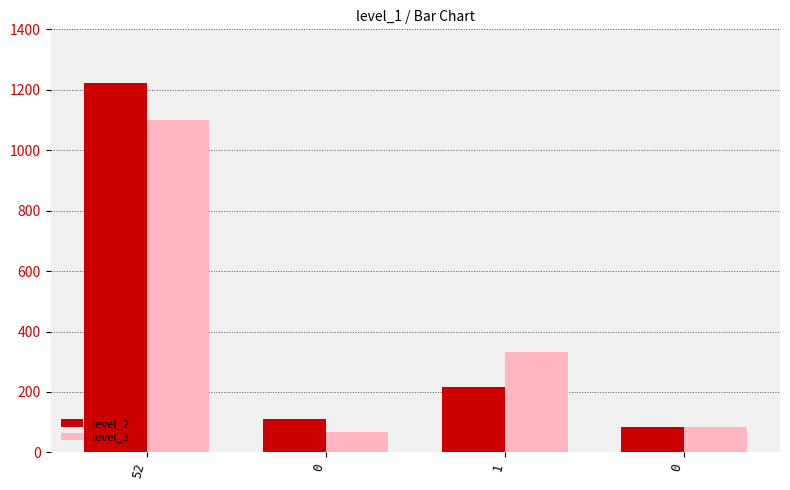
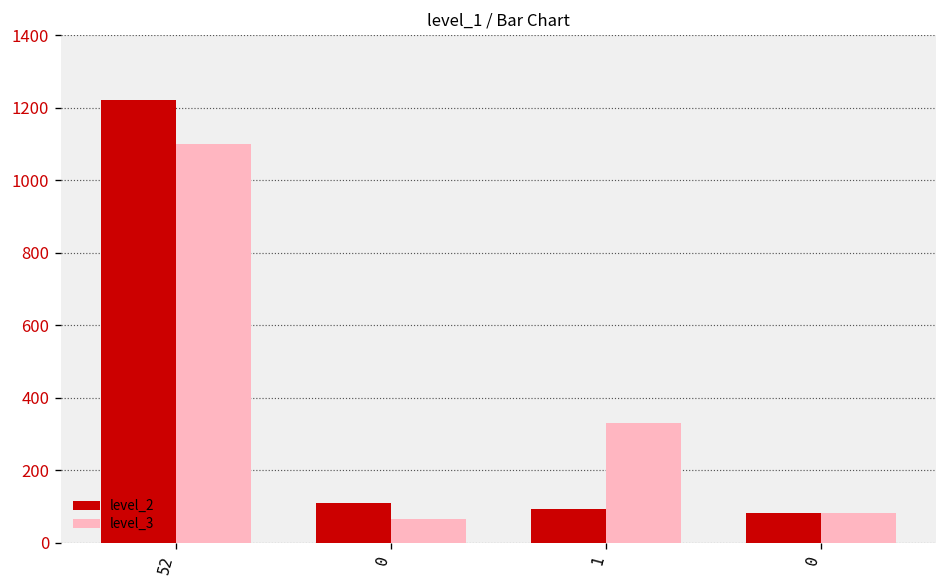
  {
    "level_2": {
      "52": 1220,
-     "1": 220
+     "1": 90
    },
    "level_3": {
      "52": 1100,
      "1": 330
    }
  }
